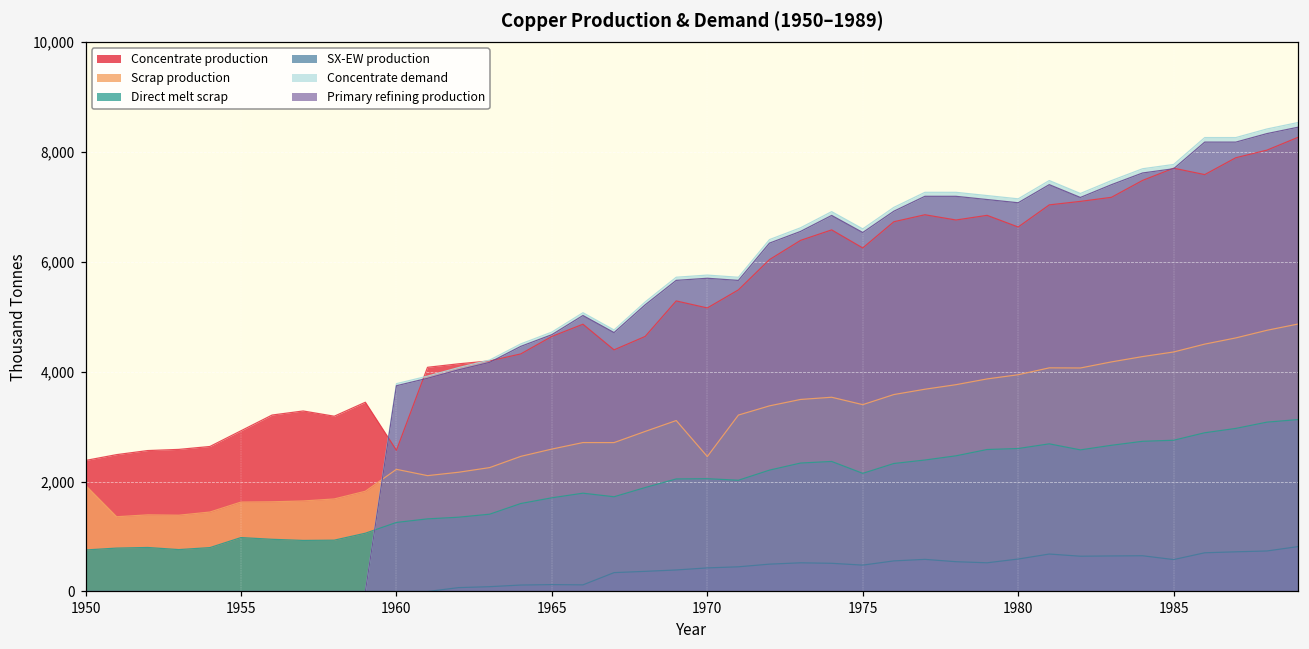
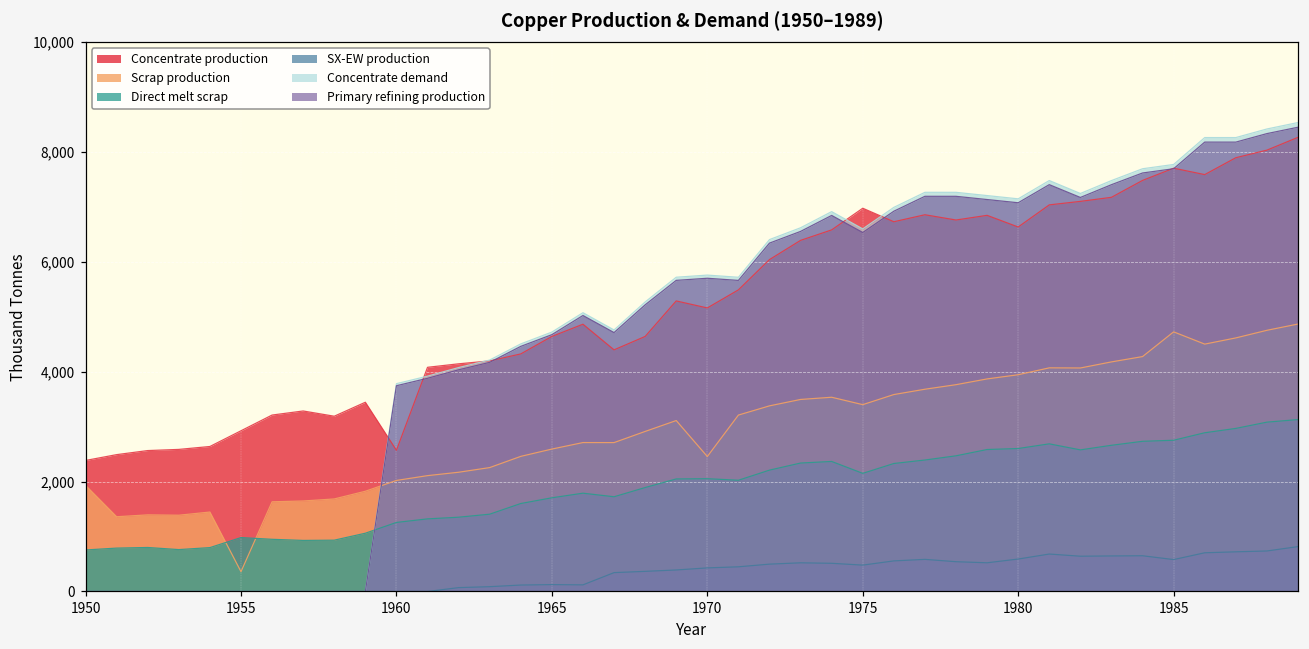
  {
    "Concentrate production": {
      "1950": "2,400",
      "1955": "2,900",
      "1960": "2,600",
      "1970": "5,200",
-     "1975": "6,300",
+     "1975": "7,000",
      "1980": "6,600"
    },
    "Scrap production": {
      "1950": "1,900",
-     "1955": "1,600",
-     "1960": "2,200",
+     "1955": "400",
+     "1960": "2,000",
      "1965": "2,600",
      "1970": "2,500",
      "1975": "3,400",
      "1980": "3,900",
-     "1985": "4,400"
+     "1985": "4,700"
    },
    "Concentrate demand": {
      "1970": "5,800",
      "1975": "6,600",
      "1980": "7,100",
      "1985": "7,800"
    },
    "Primary refining production": {
      "1970": "5,700",
      "1975": "6,500",
      "1980": "7,100"
    }
  }
